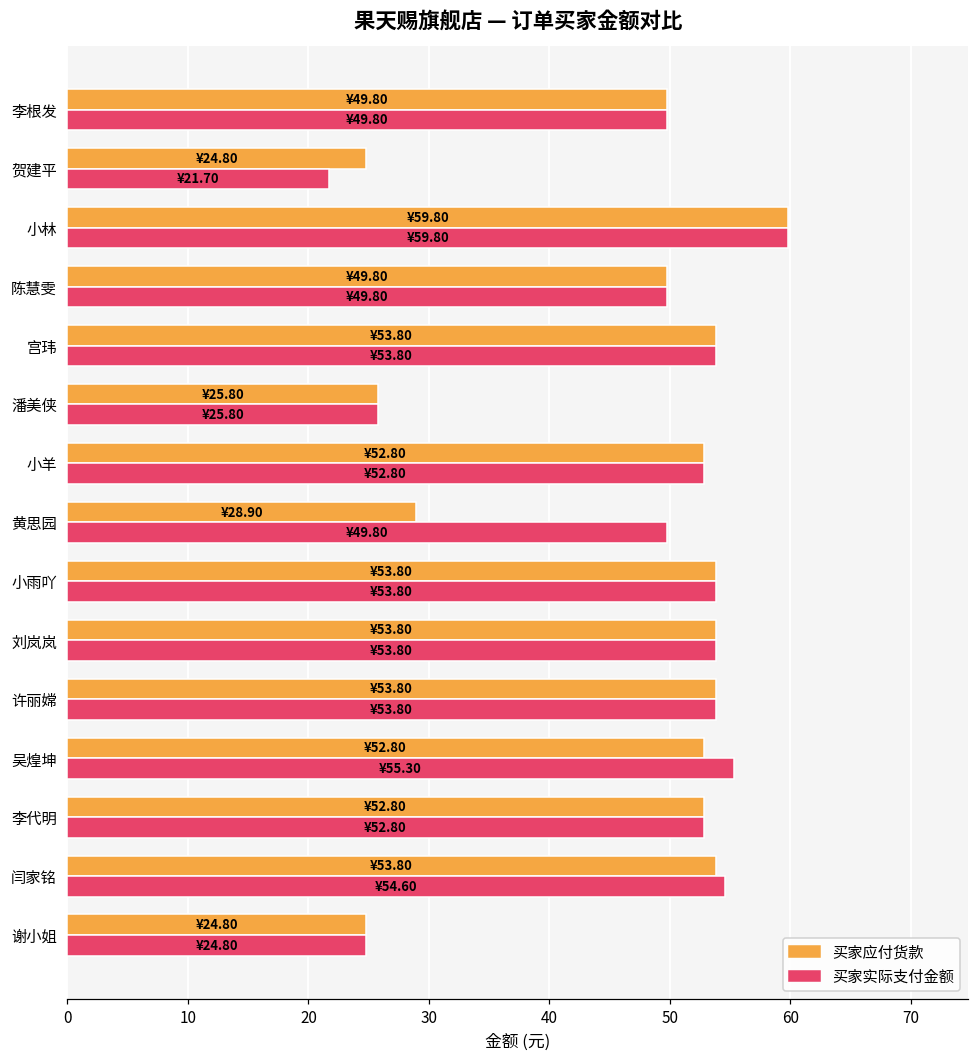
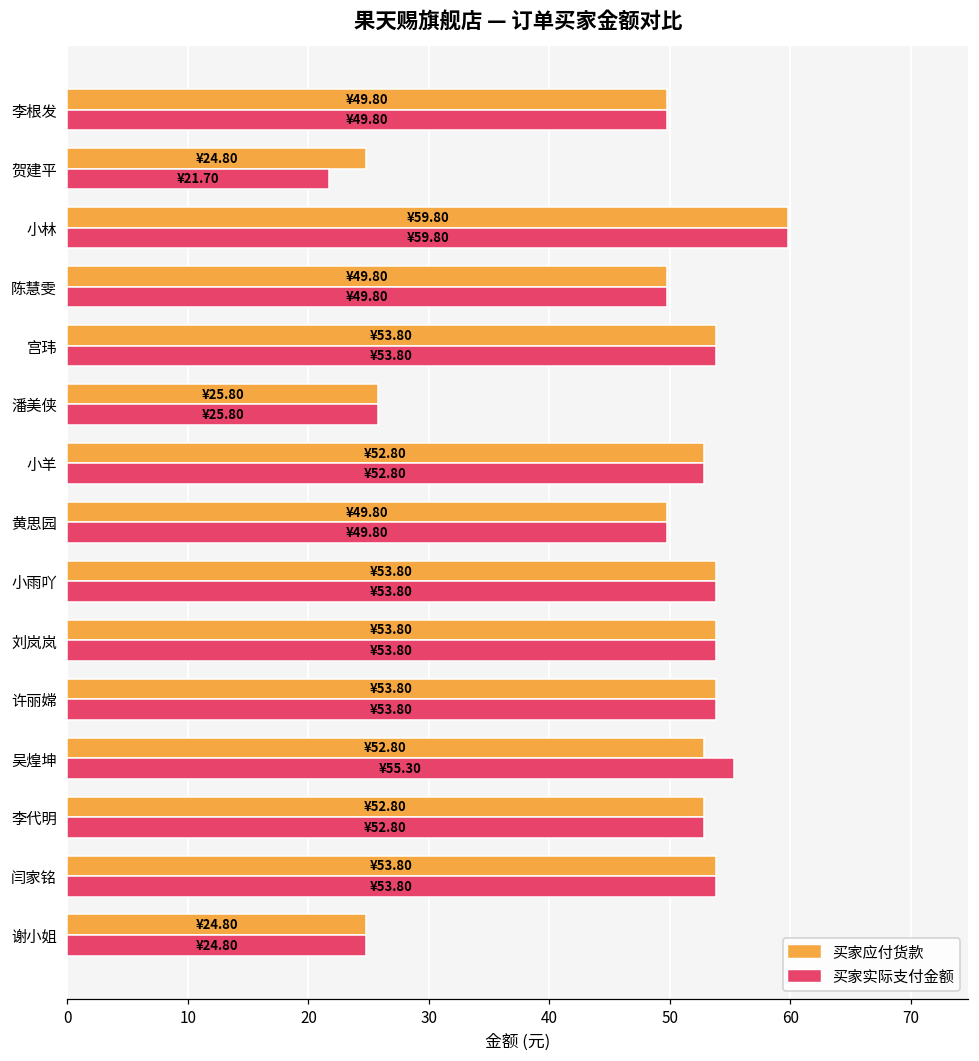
  {
    "买家应付货款": {
      "李根发": "¥49.80",
      "贺建平": "¥24.80",
      "小林": "¥59.80",
      "陈慧雯": "¥49.80",
      "宫玮": "¥53.80",
      "潘美侠": "¥25.80",
      "小羊": "¥52.80",
-     "黄思园": "¥28.90",
+     "黄思园": "¥49.80",
      "小雨吖": "¥53.80",
      "刘岚岚": "¥53.80",
      "许丽嫦": "¥53.80",
      "吴煌坤": "¥52.80",
      "李代明": "¥52.80",
      "闫家铭": "¥53.80",
      "谢小姐": "¥24.80"
    },
    "买家实际支付金额": {
      "李根发": "¥49.80",
      "贺建平": "¥21.70",
      "小林": "¥59.80",
      "陈慧雯": "¥49.80",
      "宫玮": "¥53.80",
      "潘美侠": "¥25.80",
      "小羊": "¥52.80",
      "黄思园": "¥49.80",
      "小雨吖": "¥53.80",
      "刘岚岚": "¥53.80",
      "许丽嫦": "¥53.80",
      "吴煌坤": "¥55.30",
      "李代明": "¥52.80",
-     "闫家铭": "¥54.60",
+     "闫家铭": "¥53.80",
      "谢小姐": "¥24.80"
    }
  }
